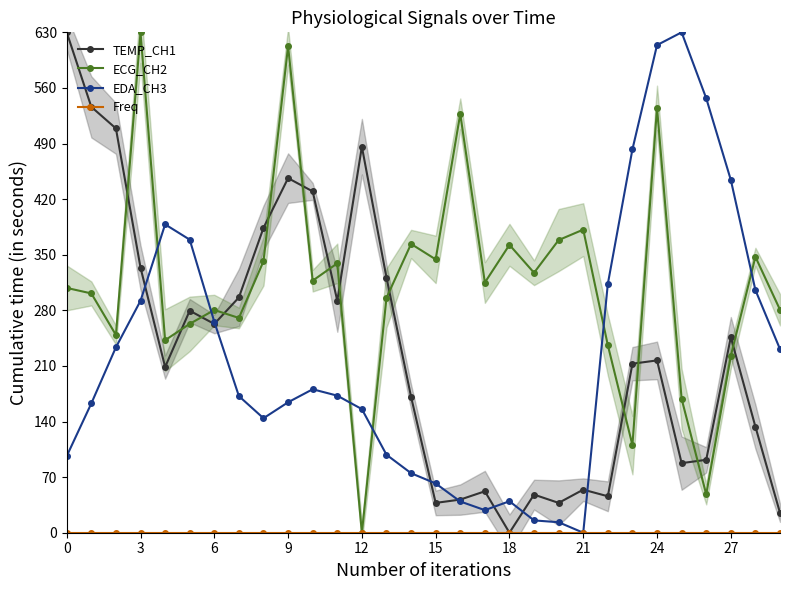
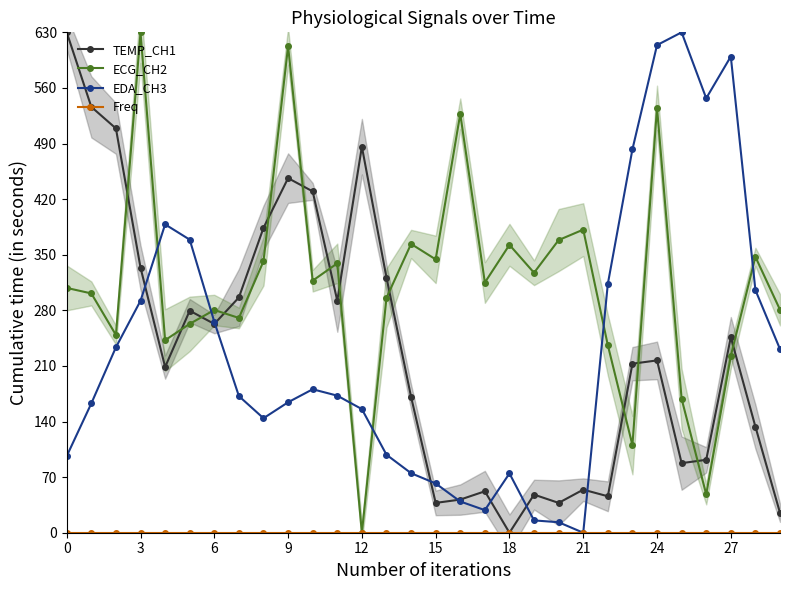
  {
    "EDA_CH3": {
      "0": 100,
      "3": 290,
      "9": 160,
      "12": 160,
      "15": 60,
-     "18": 40,
+     "18": 70,
      "24": 610,
-     "27": 440
+     "27": 600
    },
    "Freq": {
      "0": 0,
      "3": 0,
      "6": 0,
      "9": 0,
      "15": 0,
      "24": 0,
      "27": 0
    }
  }
